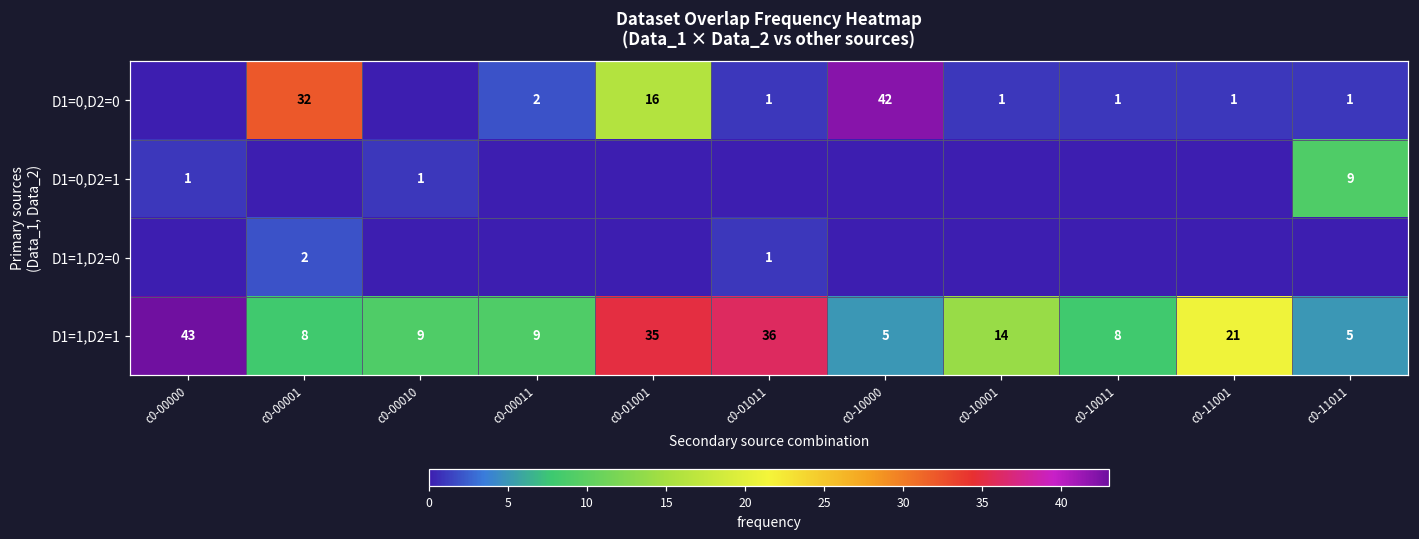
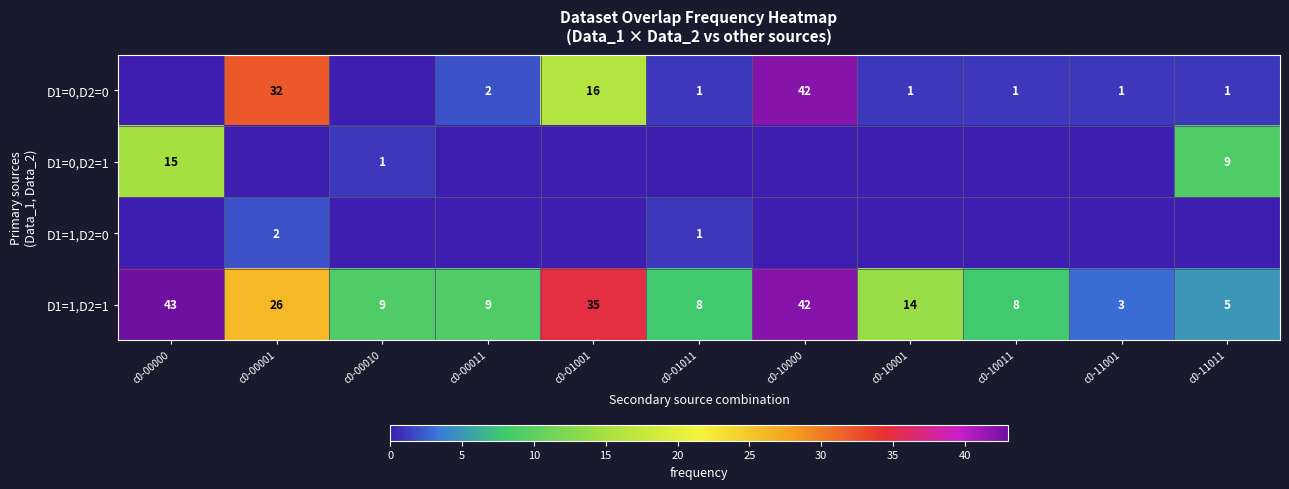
  {
    "D1=0,D2=0": {
      "c0-00001": 32,
      "c0-00011": 2,
      "c0-01001": 16,
      "c0-01011": 1,
      "c0-10000": 42,
      "c0-10001": 1,
      "c0-10011": 1,
      "c0-11001": 1,
      "c0-11011": 1
    },
    "D1=0,D2=1": {
-     "c0-00000": 1,
+     "c0-00000": 15,
      "c0-00010": 1,
      "c0-11011": 9
    },
    "D1=1,D2=0": {
      "c0-00001": 2,
      "c0-01011": 1
    },
    "D1=1,D2=1": {
      "c0-00000": 43,
-     "c0-00001": 8,
+     "c0-00001": 26,
      "c0-00010": 9,
      "c0-00011": 9,
      "c0-01001": 35,
-     "c0-01011": 36,
-     "c0-10000": 5,
+     "c0-01011": 8,
+     "c0-10000": 42,
      "c0-10001": 14,
      "c0-10011": 8,
-     "c0-11001": 21,
+     "c0-11001": 3,
      "c0-11011": 5
    }
  }
